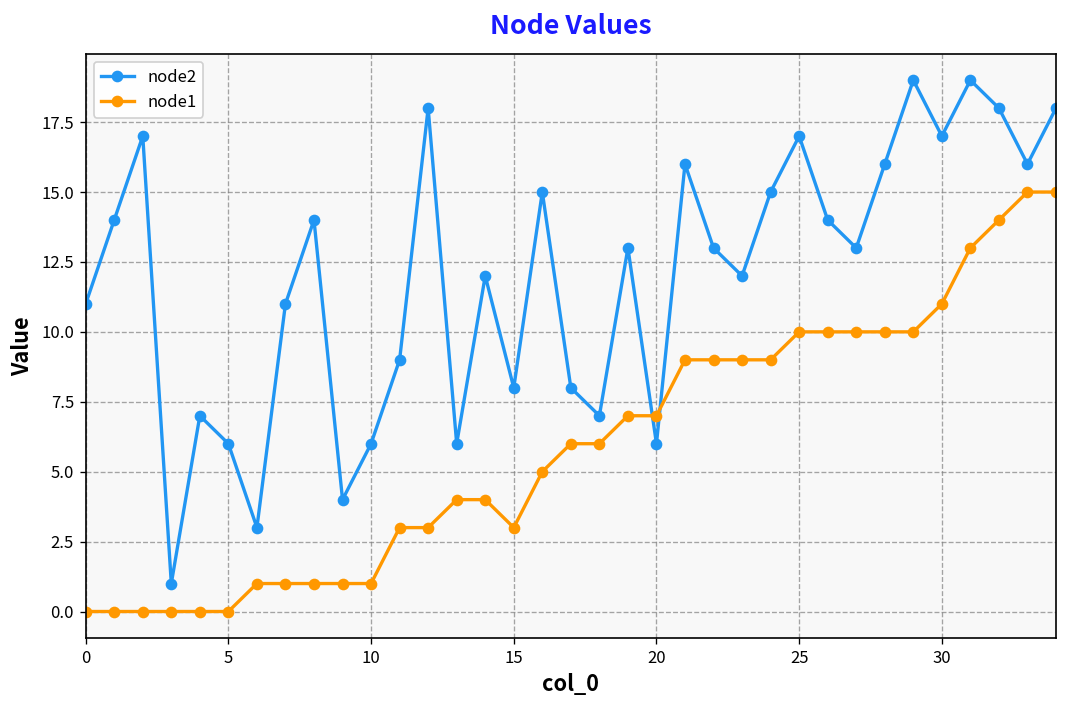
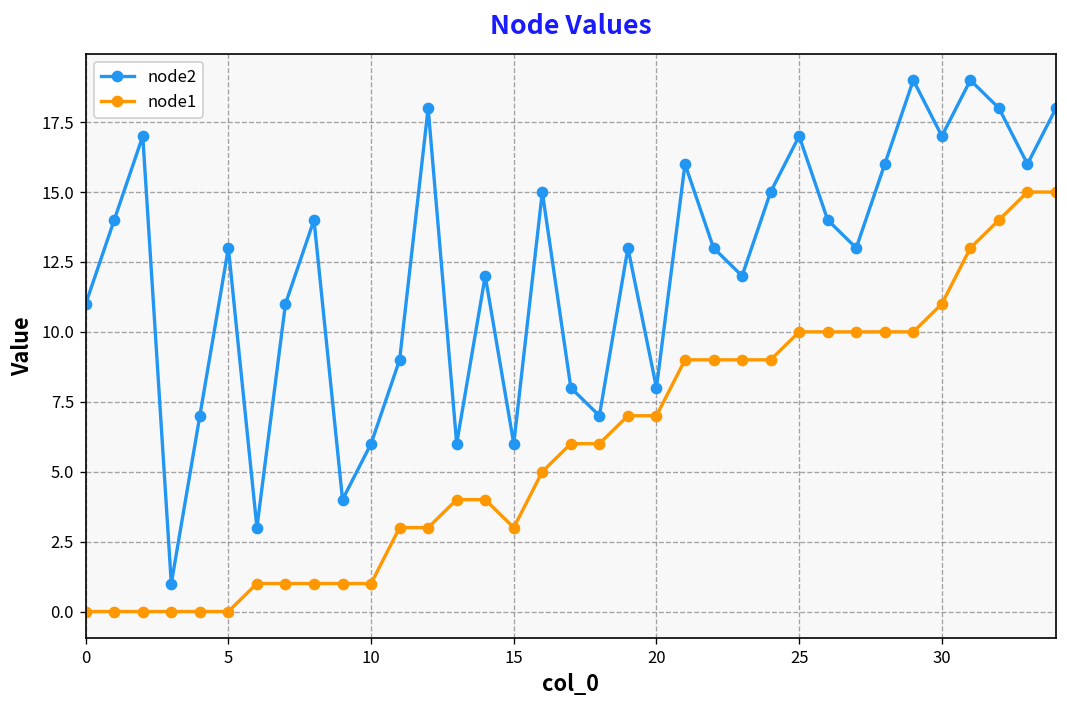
  {
    "node2": {
      "0": 11,
-     "5": 6,
+     "5": 13,
      "10": 6,
-     "15": 8,
-     "20": 6,
+     "15": 6,
+     "20": 8,
      "25": 17,
      "30": 17
    },
    "node1": {
      "0": 0,
      "5": 0,
      "10": 1,
      "15": 3,
      "20": 7,
      "25": 10,
      "30": 11
    }
  }
